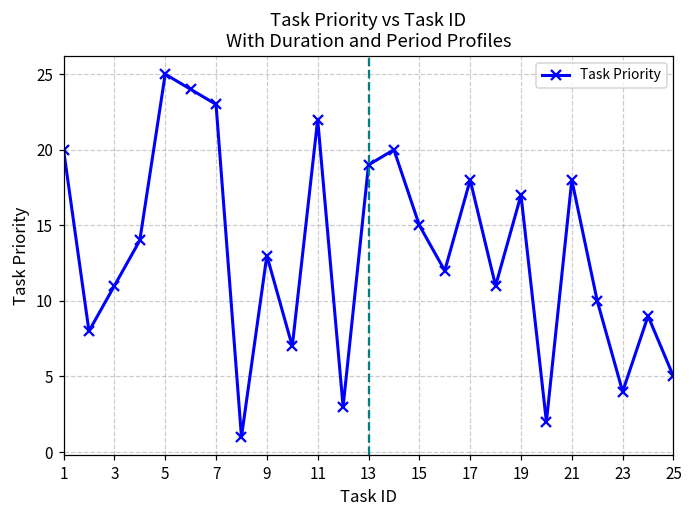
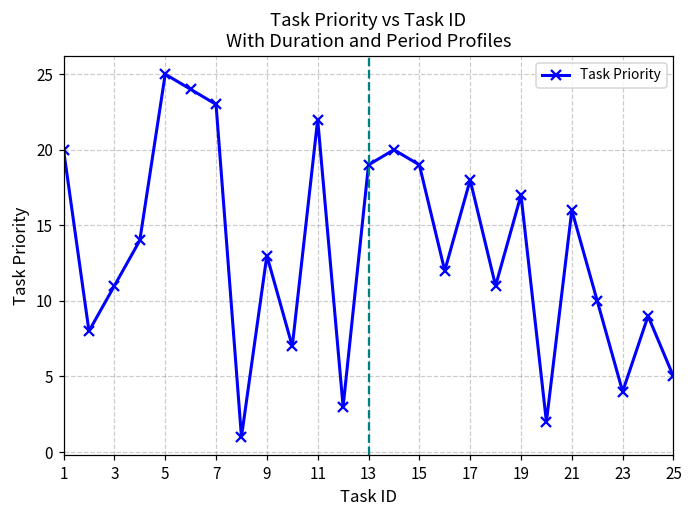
  {
    "1": 20,
    "3": 11,
    "5": 25,
    "7": 23,
    "9": 13,
    "11": 22,
    "13": 19,
-   "15": 15,
+   "15": 19,
    "17": 18,
    "19": 17,
-   "21": 18,
+   "21": 16,
    "23": 4,
    "25": 5
  }
